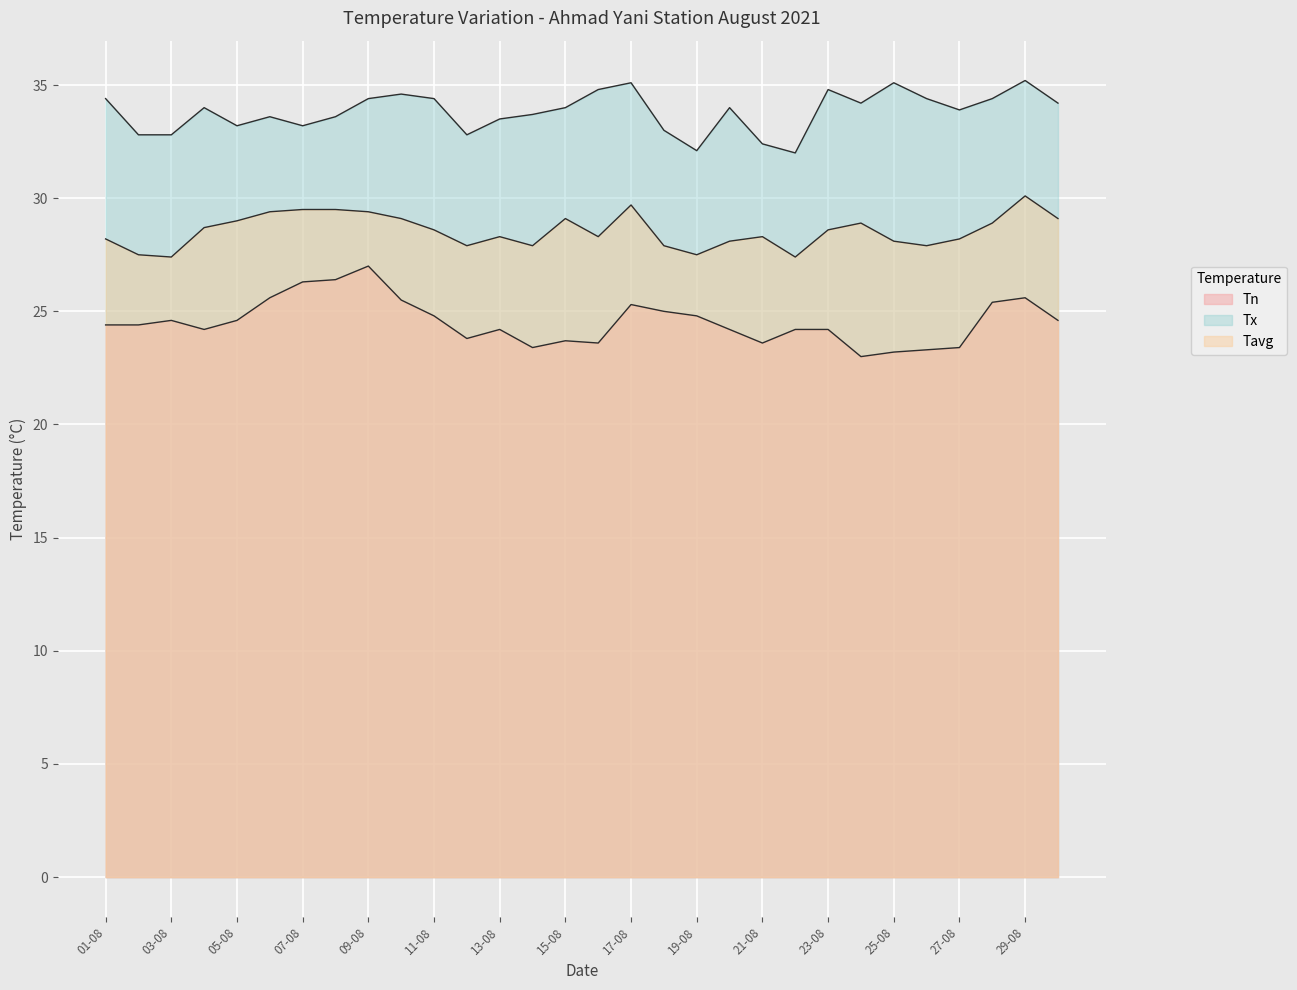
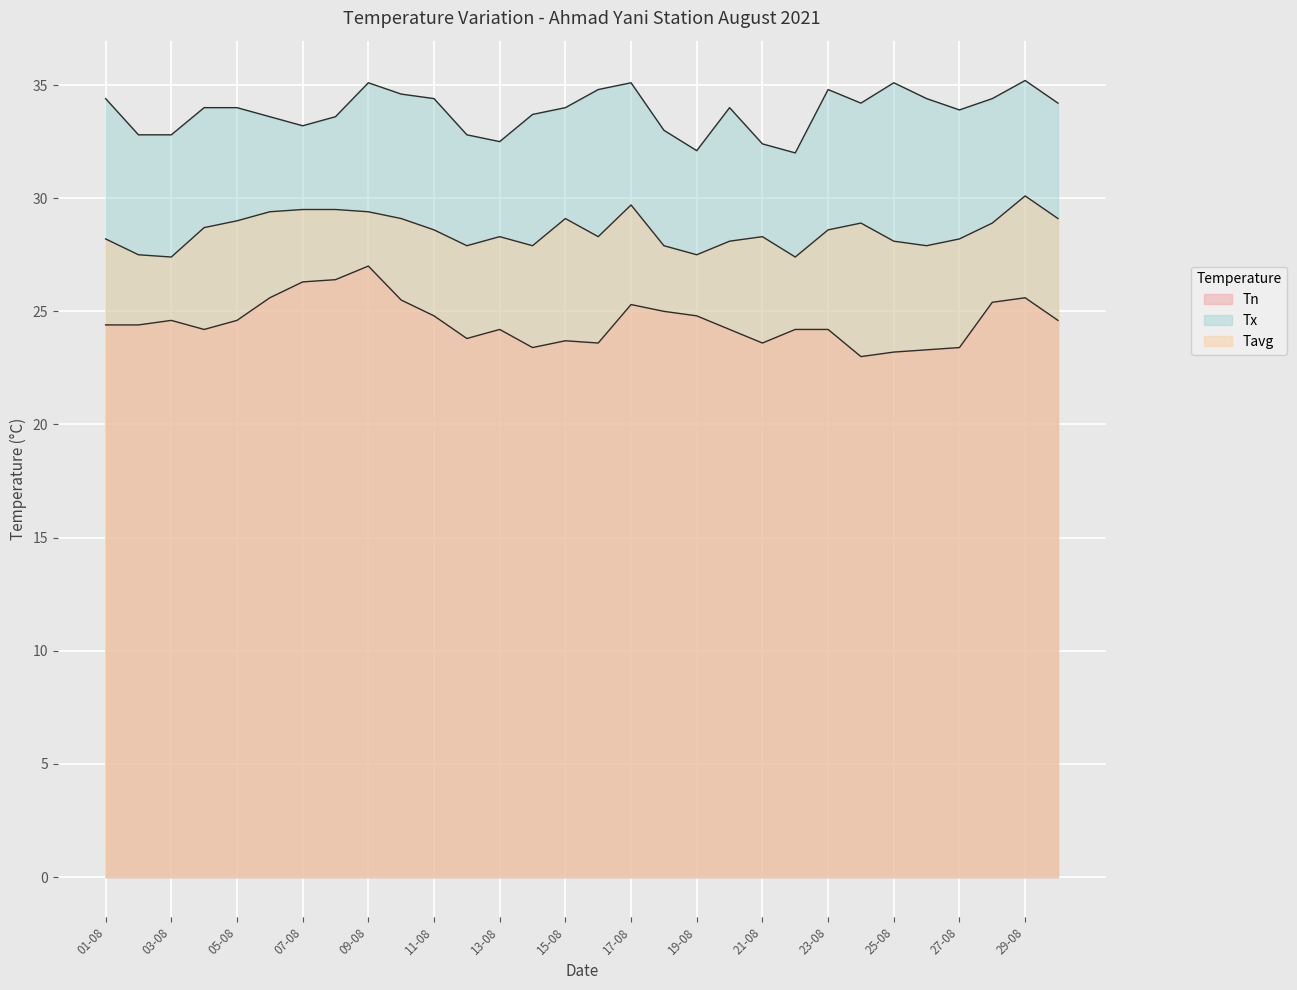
  {
    "Tx": {
      "01-08": 34.4,
      "03-08": 32.8,
-     "05-08": 33.2,
+     "05-08": 34.0,
      "07-08": 33.2,
-     "09-08": 34.4,
+     "09-08": 35.1,
      "11-08": 34.4,
-     "13-08": 33.5,
+     "13-08": 32.5,
      "15-08": 34.0,
      "17-08": 35.1,
      "19-08": 32.1,
      "21-08": 32.4,
      "23-08": 34.8,
      "25-08": 35.1,
      "27-08": 33.9,
      "29-08": 35.2
    }
  }
